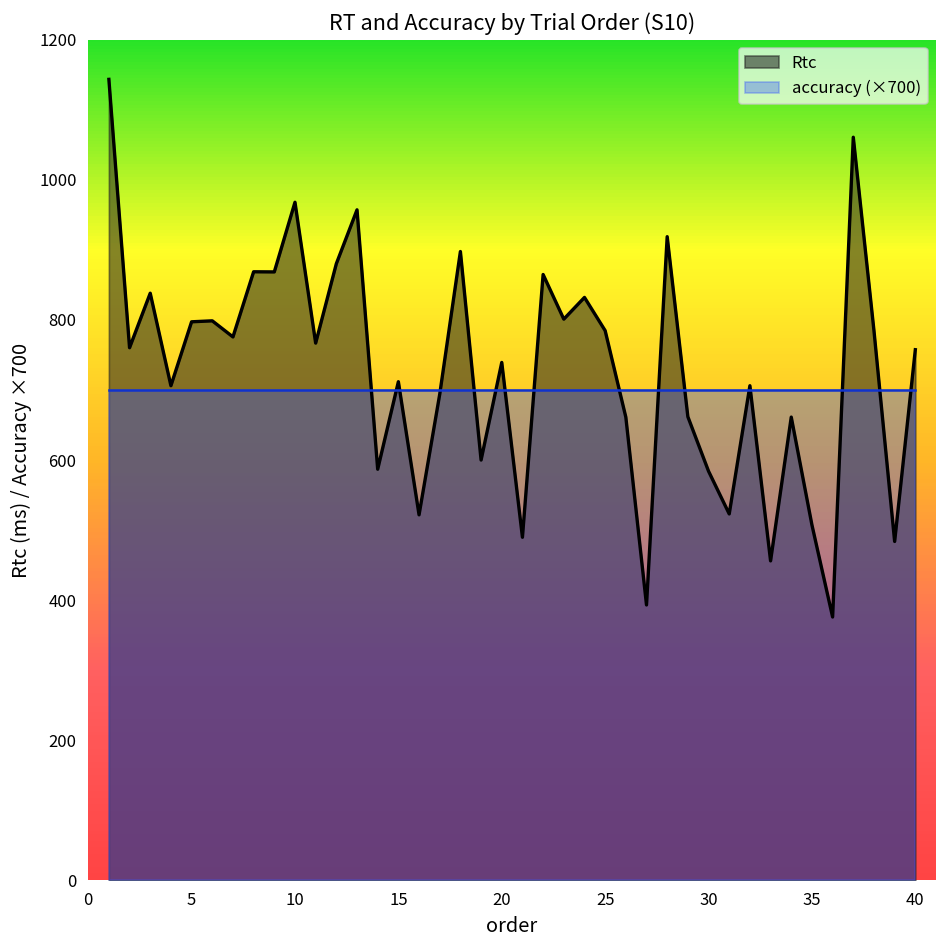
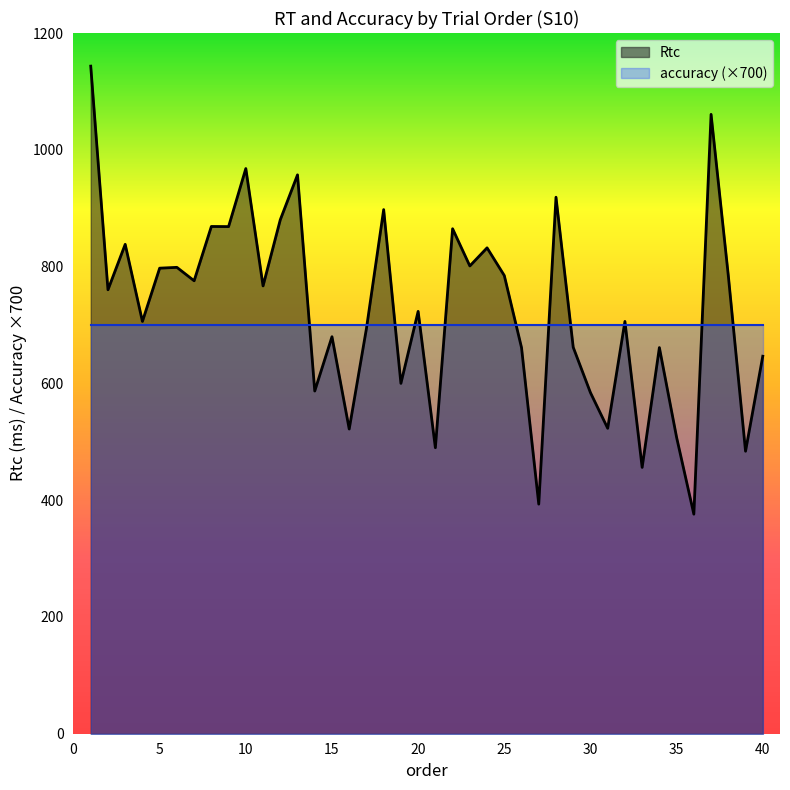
  {
    "Rtc": {
      "5": 800,
      "10": 970,
-     "15": 710,
-     "20": 740,
+     "15": 680,
+     "20": 720,
      "25": 780,
      "30": 580,
      "35": 510,
-     "40": 760
+     "40": 650
    },
    "accuracy (×700)": {
      "5": 700,
      "10": 700,
      "15": 700,
      "20": 700,
      "25": 700,
      "30": 700,
      "35": 700,
      "40": 700
    }
  }
